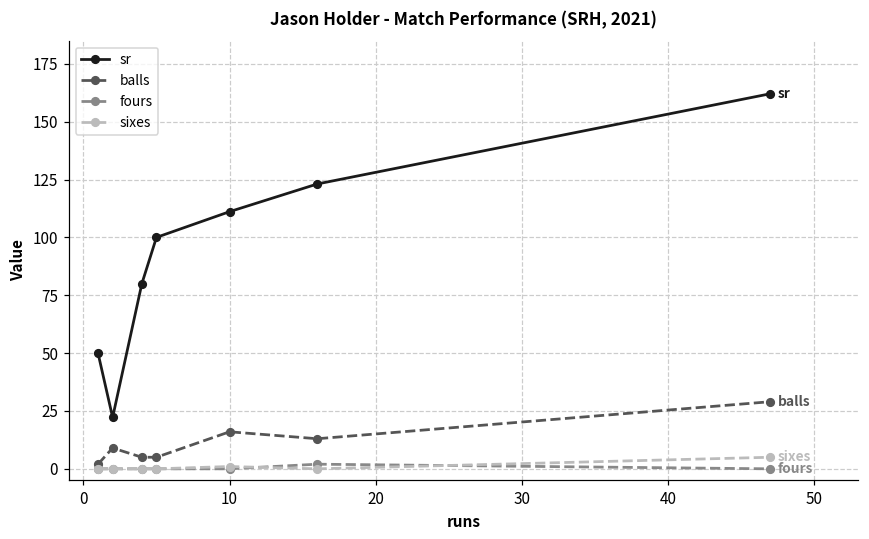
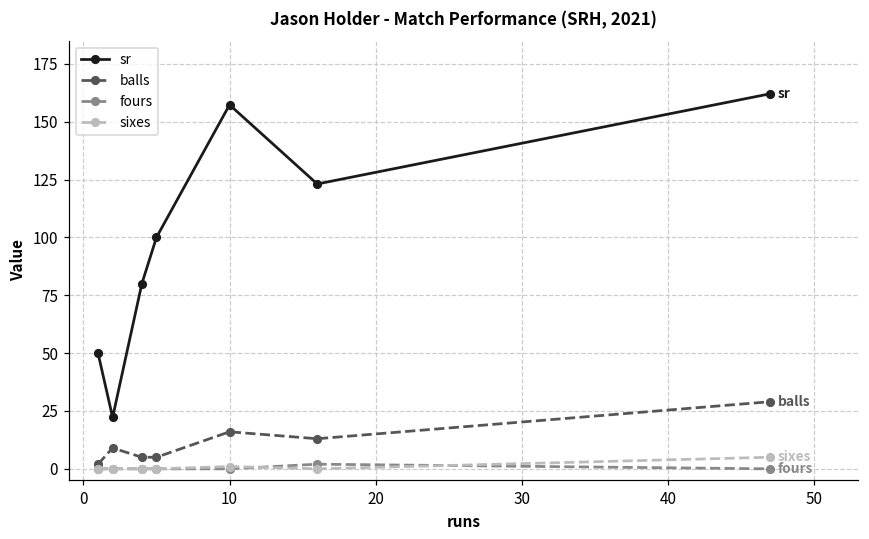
  {
    "sr": {
-     "10": 111
+     "10": 157
    },
    "balls": {
      "10": 16
    }
  }
